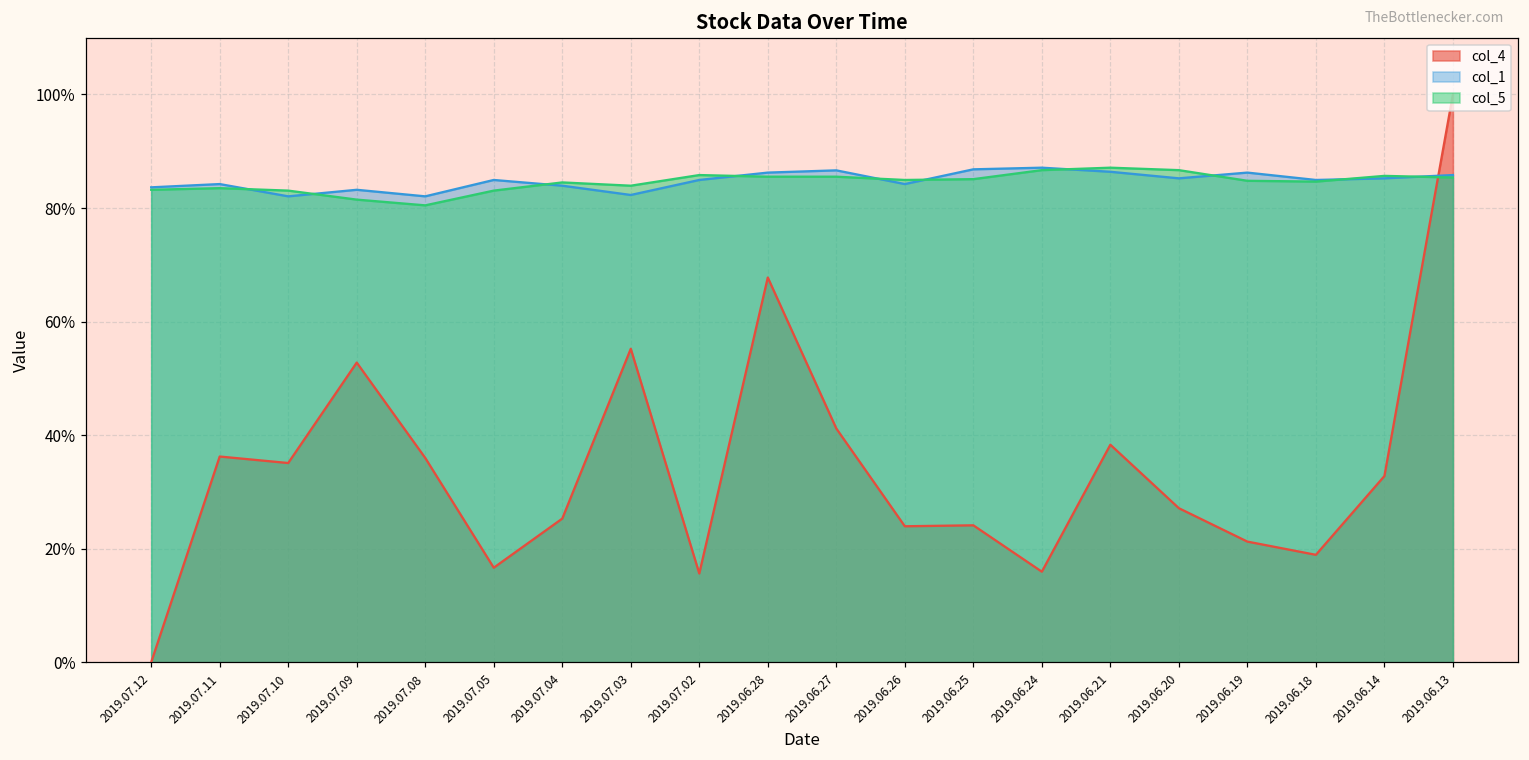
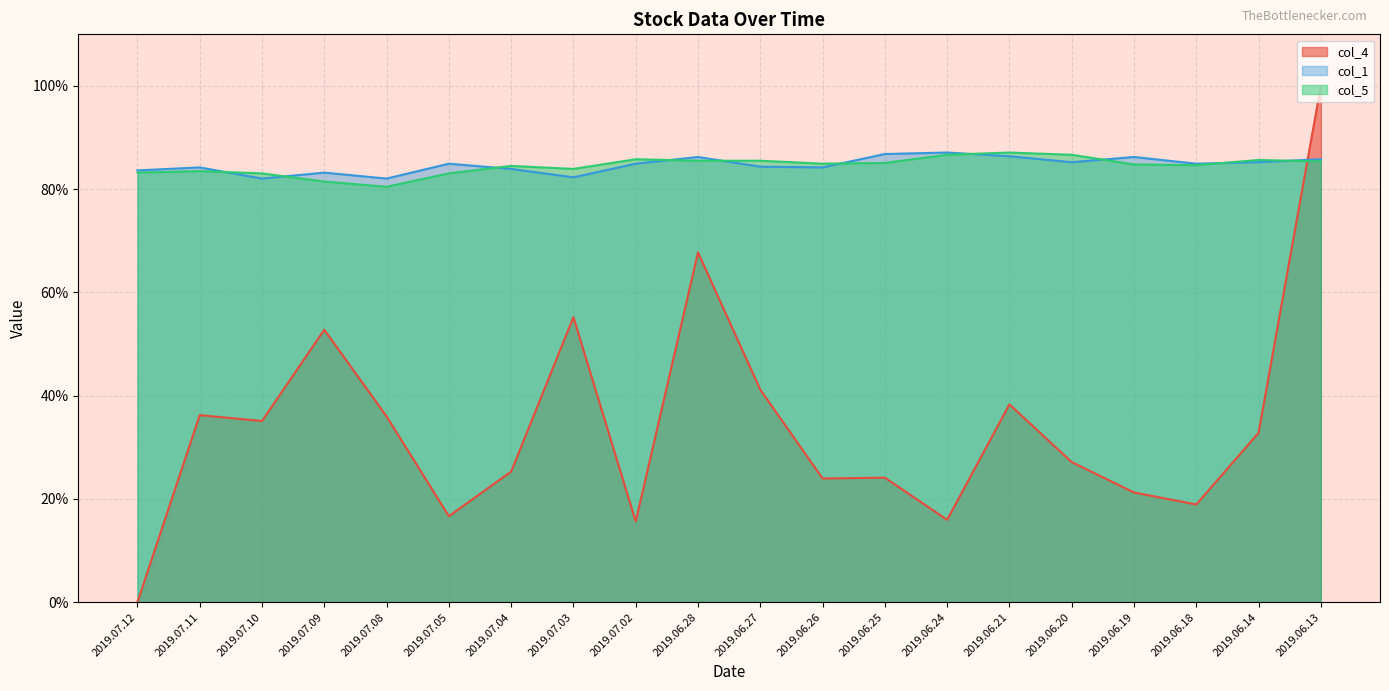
  {
    "col_4": {
      "2019.07.12": "0%",
      "2019.07.11": "36%",
      "2019.07.10": "35%",
      "2019.07.09": "53%",
      "2019.07.08": "36%",
      "2019.07.05": "17%",
      "2019.07.04": "25%",
      "2019.07.03": "55%",
      "2019.07.02": "16%",
      "2019.06.28": "68%",
      "2019.06.27": "41%",
      "2019.06.26": "24%",
      "2019.06.25": "24%",
      "2019.06.24": "16%",
      "2019.06.21": "38%",
      "2019.06.20": "27%",
      "2019.06.19": "21%",
      "2019.06.18": "19%",
      "2019.06.14": "33%"
    },
    "col_1": {
      "2019.07.11": "84%",
      "2019.07.10": "82%",
      "2019.07.09": "83%",
      "2019.07.08": "82%",
      "2019.07.05": "85%",
      "2019.07.04": "84%",
      "2019.07.03": "82%",
      "2019.07.02": "85%",
      "2019.06.28": "86%",
-     "2019.06.27": "87%",
+     "2019.06.27": "84%",
      "2019.06.26": "84%",
      "2019.06.25": "87%",
      "2019.06.21": "86%",
      "2019.06.20": "85%",
      "2019.06.19": "86%"
    },
    "col_5": {
      "2019.07.11": "83%",
      "2019.07.10": "83%",
      "2019.07.09": "81%",
      "2019.07.08": "80%",
      "2019.07.05": "83%",
      "2019.07.04": "85%",
      "2019.07.03": "84%",
      "2019.07.02": "86%",
      "2019.06.28": "86%",
      "2019.06.27": "86%",
      "2019.06.26": "85%",
      "2019.06.25": "85%",
      "2019.06.21": "87%",
      "2019.06.20": "87%",
      "2019.06.19": "85%"
    }
  }
